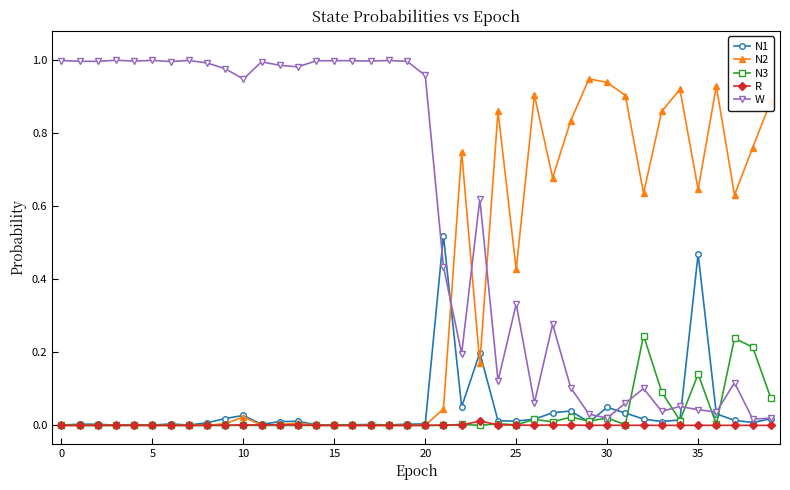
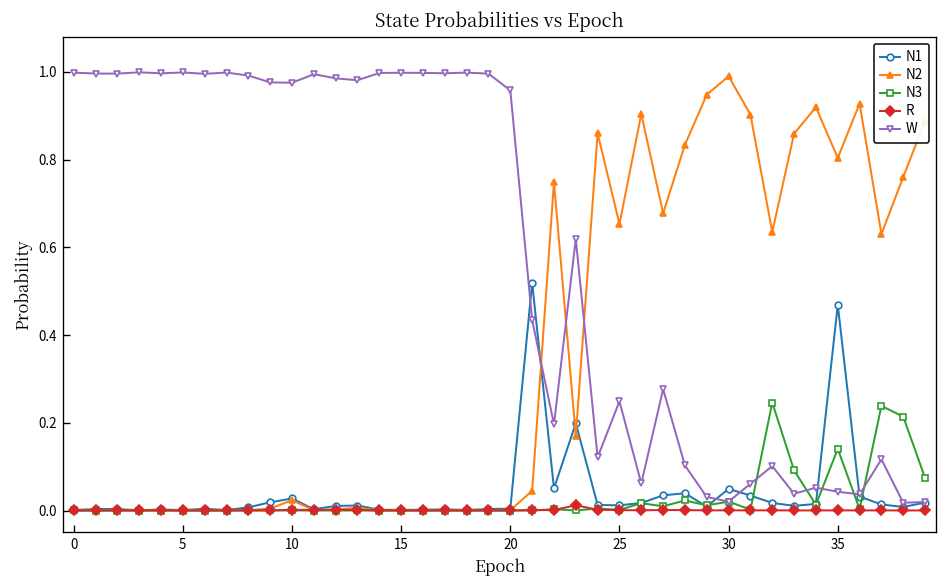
  {
    "N1": {
      "25": 0.01,
      "30": 0.05,
      "35": 0.47
    },
    "N2": {
-     "25": 0.43,
-     "30": 0.94,
-     "35": 0.65
+     "25": 0.65,
+     "30": 0.99,
+     "35": 0.80
    },
    "N3": {
      "35": 0.14
    },
    "R": {
      "30": 0.00,
      "35": 0.00
    },
    "W": {
      "0": 1.00,
      "5": 1.00,
-     "10": 0.95,
+     "10": 0.98,
      "15": 1.00,
      "20": 0.96,
-     "25": 0.33,
+     "25": 0.25,
      "35": 0.04
    }
  }
